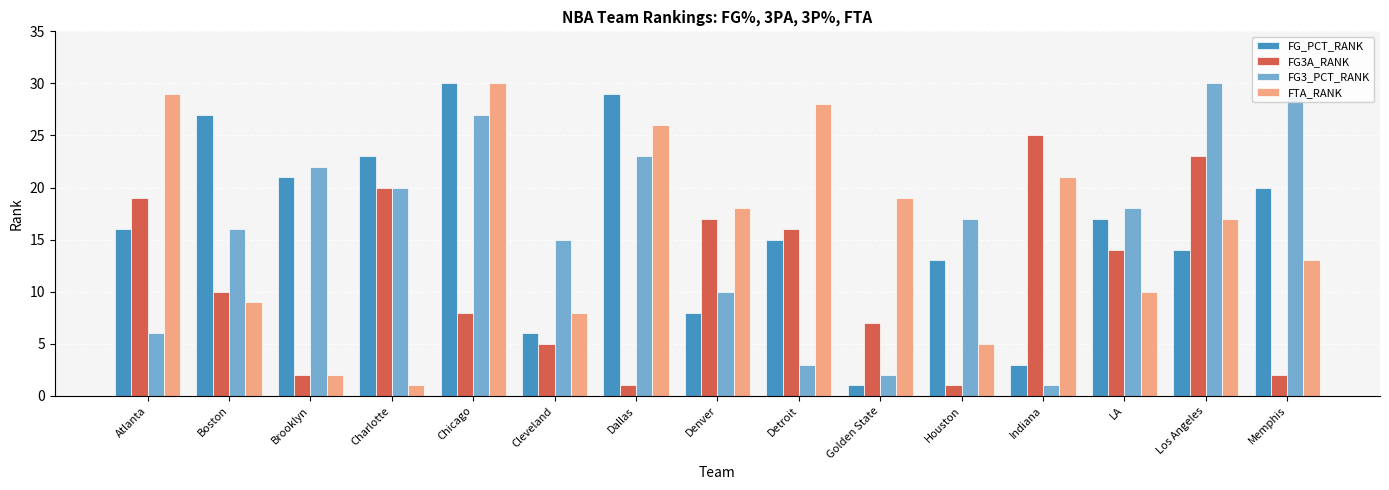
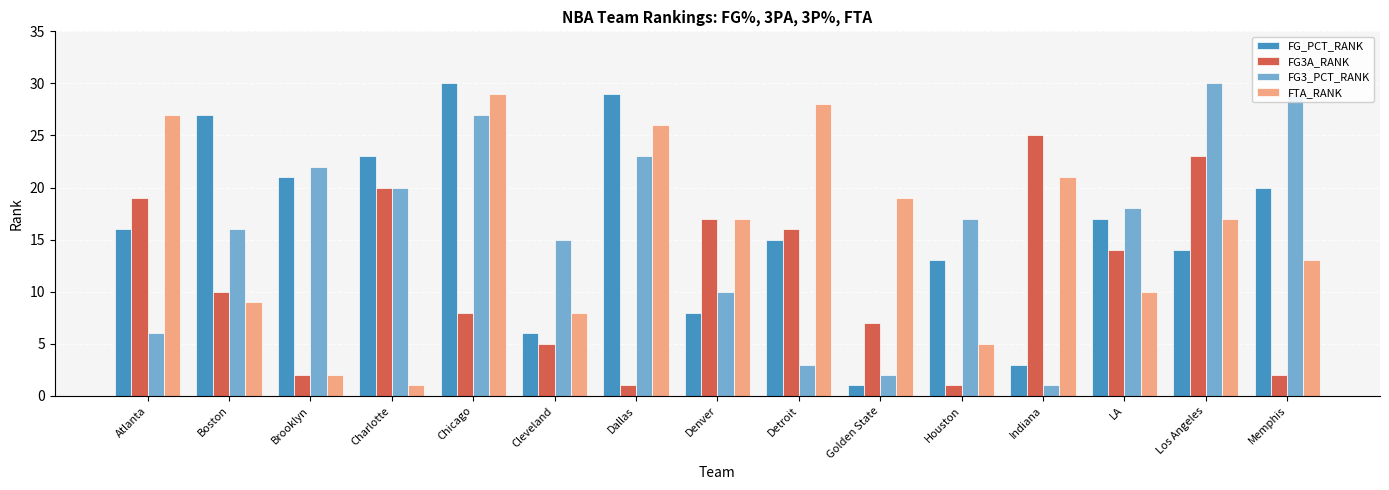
  {
    "FG3A_RANK": {
      "Atlanta": 19,
      "Boston": 10,
      "Brooklyn": 2,
      "Charlotte": 20,
      "Chicago": 8,
      "Cleveland": 5,
      "Dallas": 1,
      "Denver": 17,
      "Detroit": 16,
      "Golden State": 7,
      "Houston": 1,
      "Indiana": 25,
      "LA": 14,
      "Los Angeles": 23,
      "Memphis": 2
    },
    "FTA_RANK": {
-     "Atlanta": 29,
+     "Atlanta": 27,
      "Boston": 9,
      "Brooklyn": 2,
      "Charlotte": 1,
-     "Chicago": 30,
+     "Chicago": 29,
      "Cleveland": 8,
      "Dallas": 26,
-     "Denver": 18,
+     "Denver": 17,
      "Detroit": 28,
      "Golden State": 19,
      "Houston": 5,
      "Indiana": 21,
      "LA": 10,
      "Los Angeles": 17,
      "Memphis": 13
    }
  }
